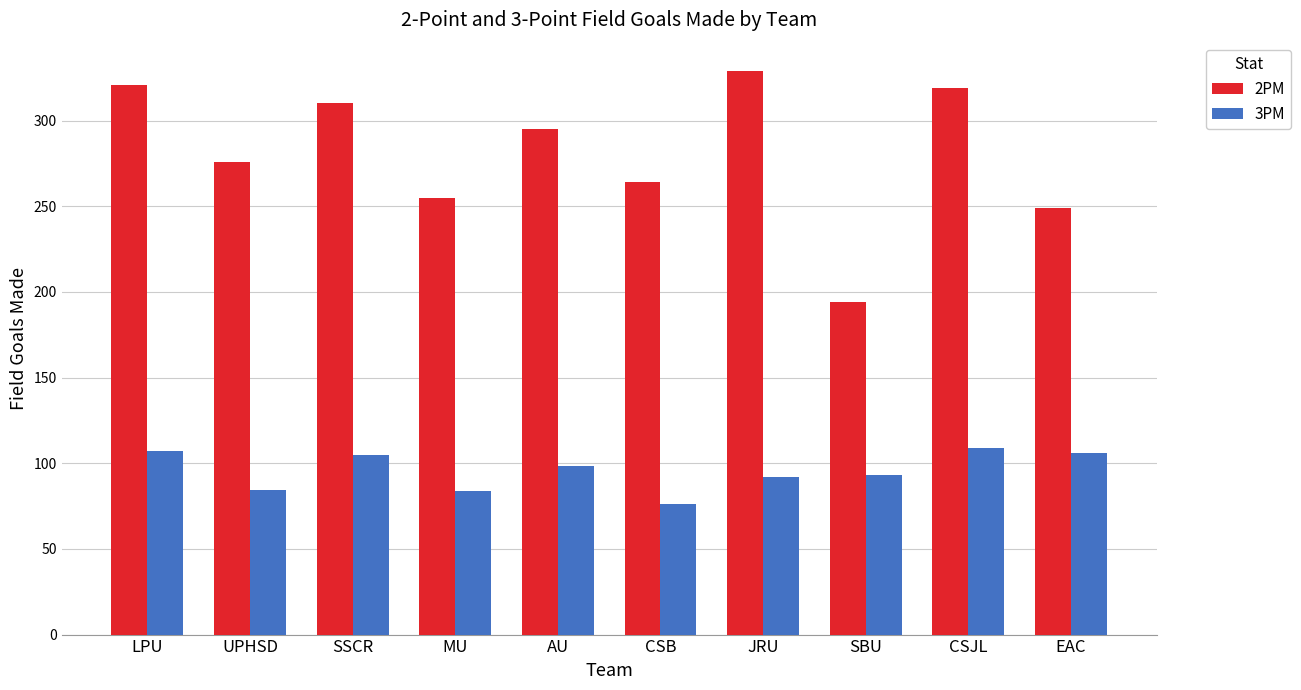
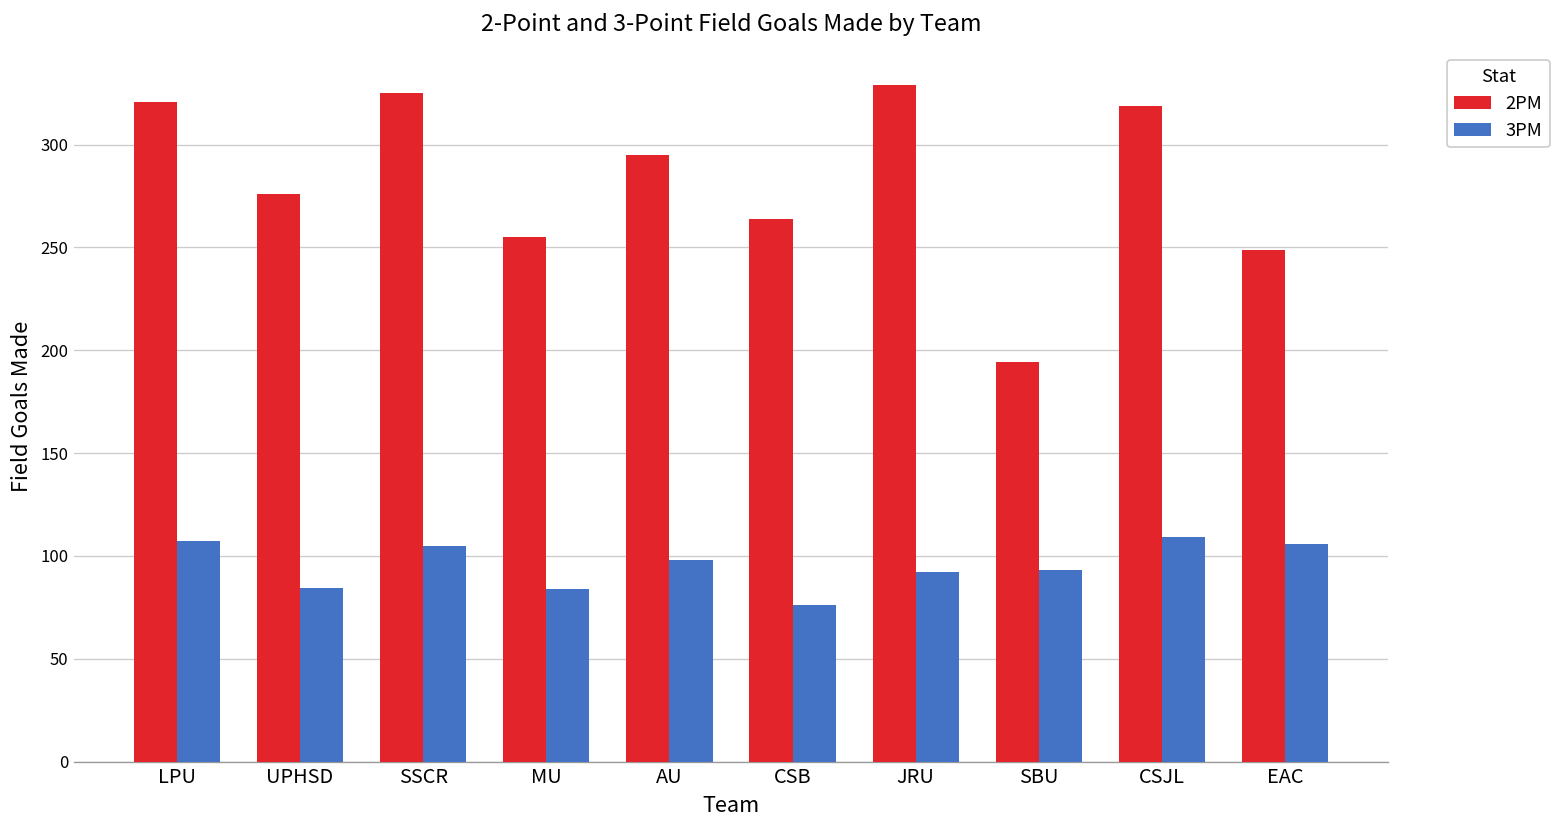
  {
    "2PM": {
      "LPU": 321,
      "UPHSD": 276,
-     "SSCR": 310,
+     "SSCR": 325,
      "MU": 255,
      "AU": 295,
      "CSB": 264,
      "JRU": 329,
      "SBU": 194,
      "CSJL": 319,
      "EAC": 249
    },
    "3PM": {
      "LPU": 107,
      "UPHSD": 84,
      "SSCR": 105,
      "MU": 84,
      "AU": 98,
      "CSB": 76,
      "JRU": 92,
      "SBU": 93,
      "CSJL": 109,
      "EAC": 106
    }
  }
